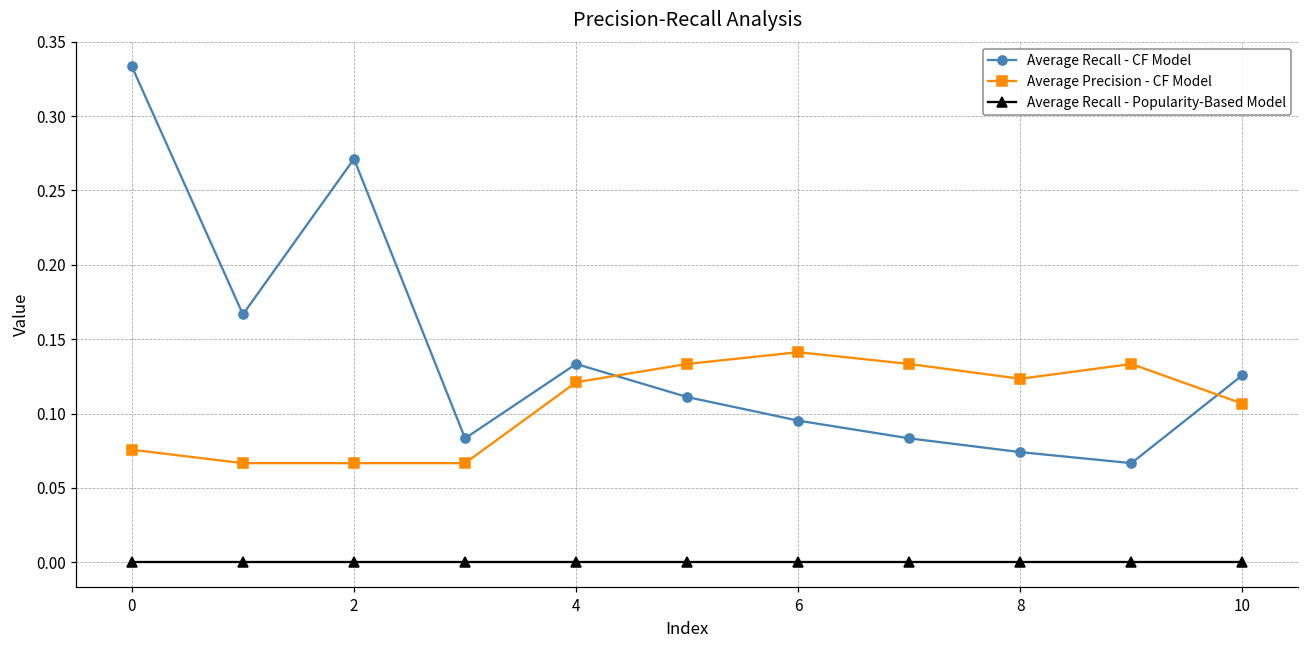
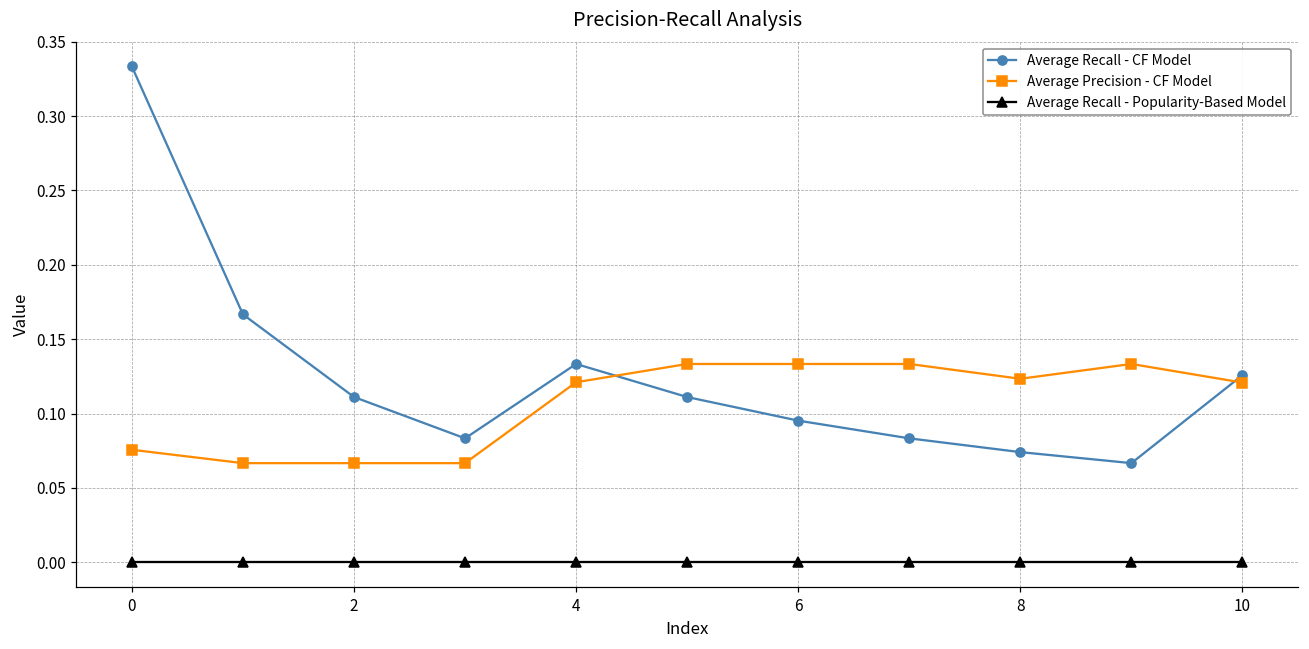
  {
    "Average Recall - CF Model": {
      "0": 0.333,
-     "2": 0.271,
+     "2": 0.111,
      "4": 0.133,
      "6": 0.095,
      "8": 0.074,
      "10": 0.126
    },
    "Average Precision - CF Model": {
      "0": 0.076,
      "2": 0.067,
      "4": 0.121,
-     "6": 0.141,
+     "6": 0.133,
      "8": 0.123,
-     "10": 0.107
+     "10": 0.121
    },
    "Average Recall - Popularity-Based Model": {
      "0": 0.000,
      "2": 0.000,
      "4": 0.000,
      "6": 0.000,
      "8": 0.000,
      "10": 0.000
    }
  }
